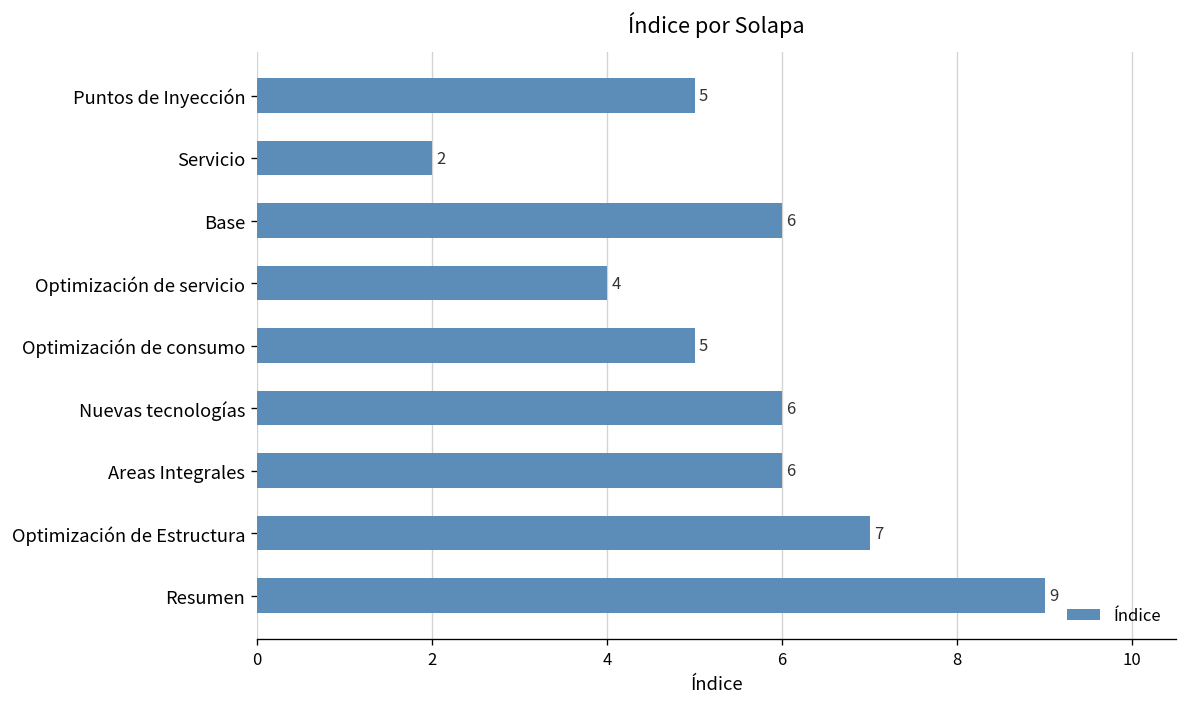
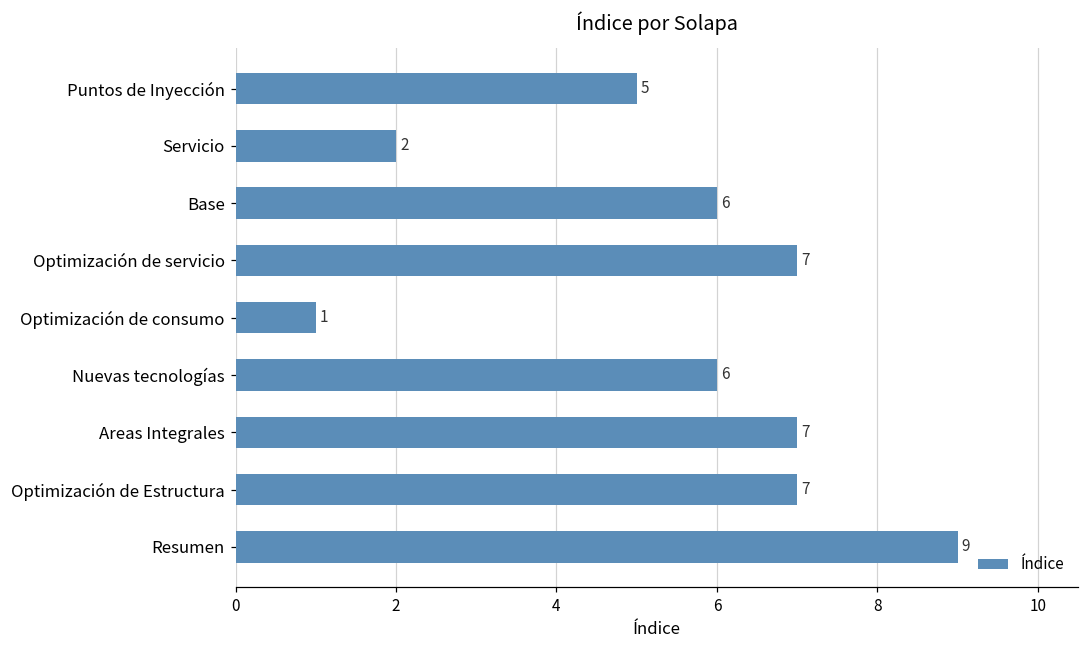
  {
    "Puntos de Inyección": 5,
    "Servicio": 2,
    "Base": 6,
-   "Optimización de servicio": 4,
-   "Optimización de consumo": 5,
+   "Optimización de servicio": 7,
+   "Optimización de consumo": 1,
    "Nuevas tecnologías": 6,
-   "Areas Integrales": 6,
+   "Areas Integrales": 7,
    "Optimización de Estructura": 7,
    "Resumen": 9
  }
